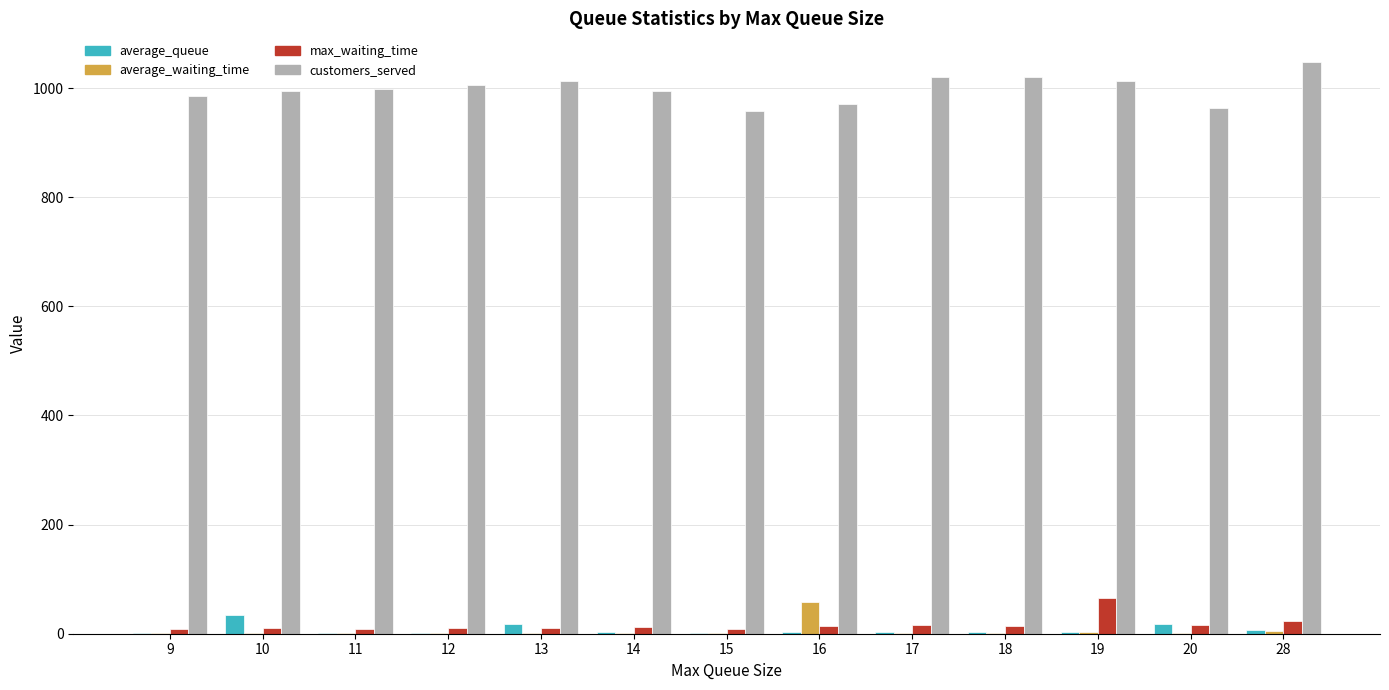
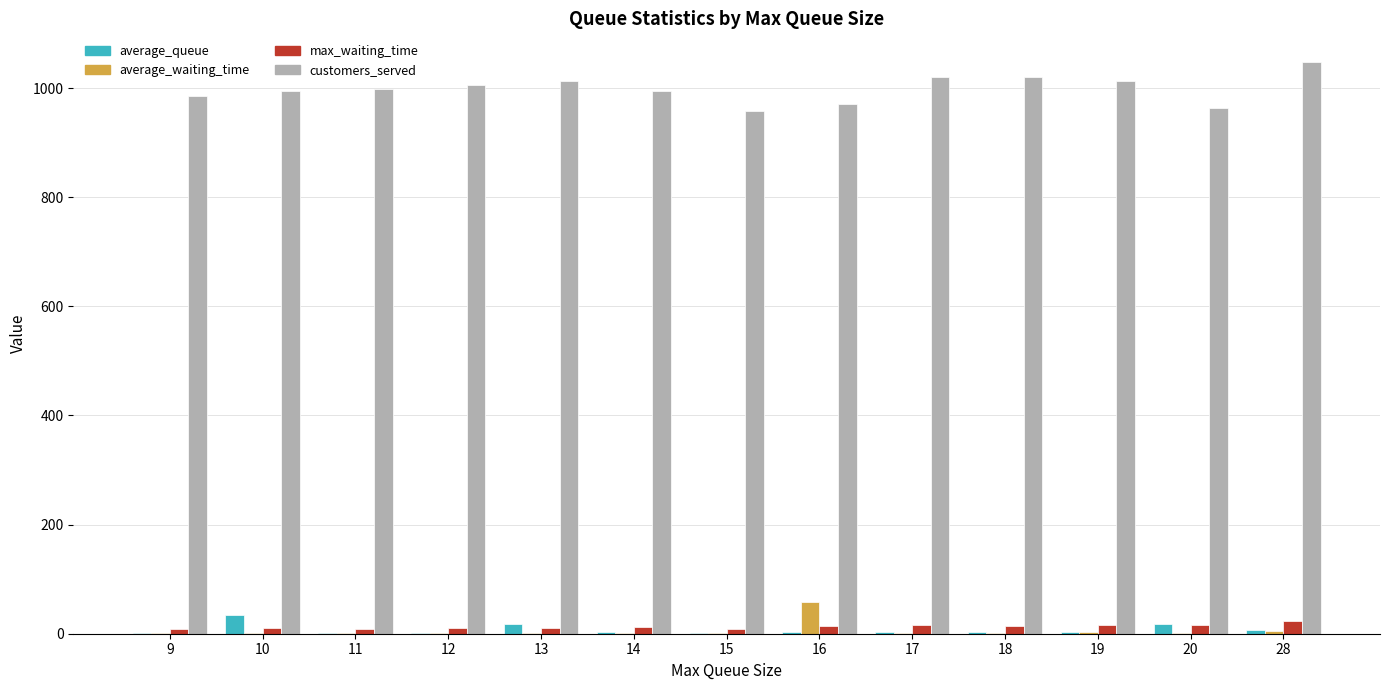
  {
    "average_queue": {
      "10": 30,
      "13": 20,
      "20": 20,
      "28": 10
    },
    "average_waiting_time": {
      "16": 60,
      "28": 10
    },
    "max_waiting_time": {
      "9": 10,
      "10": 10,
      "11": 10,
      "12": 10,
      "13": 10,
      "14": 10,
      "15": 10,
      "16": 10,
      "17": 20,
      "18": 10,
-     "19": 70,
+     "19": 20,
      "20": 20,
      "28": 20
    },
    "customers_served": {
      "9": 990,
      "10": 1000,
      "11": 1000,
      "12": 1010,
      "13": 1010,
      "14": 990,
      "15": 960,
      "16": 970,
      "17": 1020,
      "18": 1020,
      "19": 1010,
      "20": 960,
      "28": 1050
    }
  }
